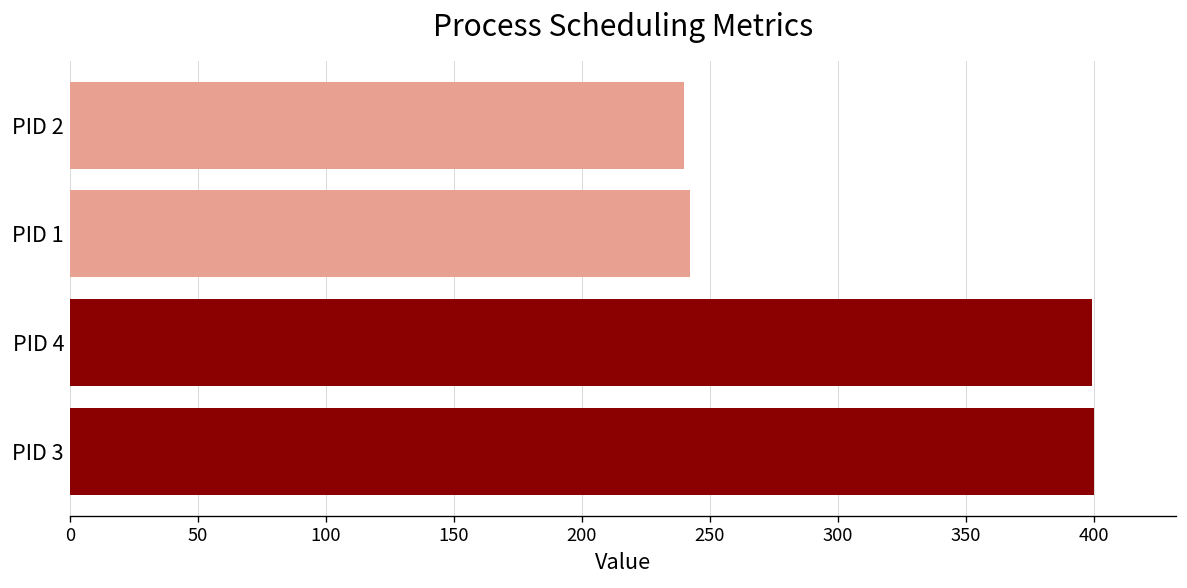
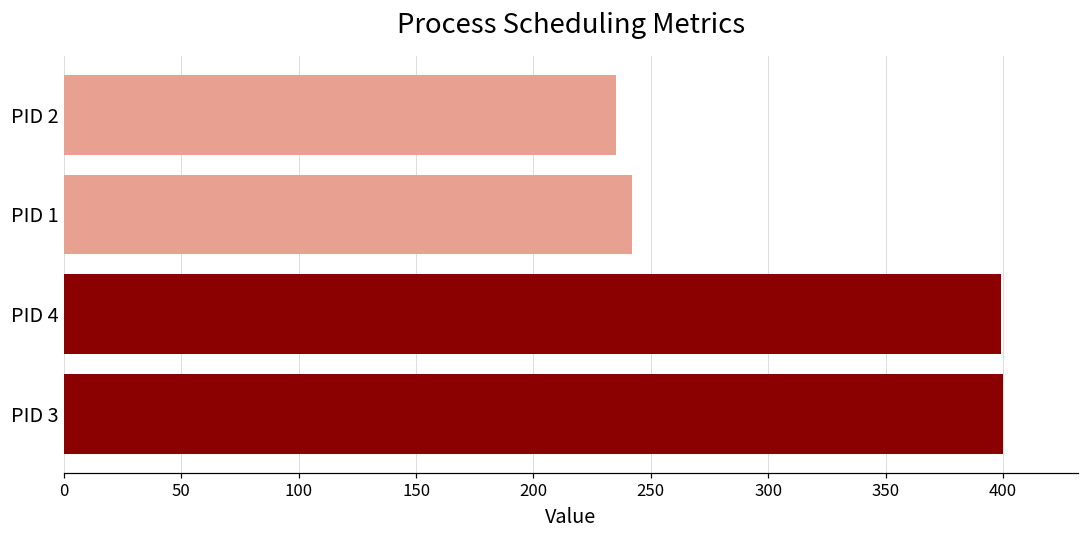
  {
-   "PID 2": 240,
+   "PID 2": 235,
    "PID 1": 242,
    "PID 4": 399,
    "PID 3": 400
  }
